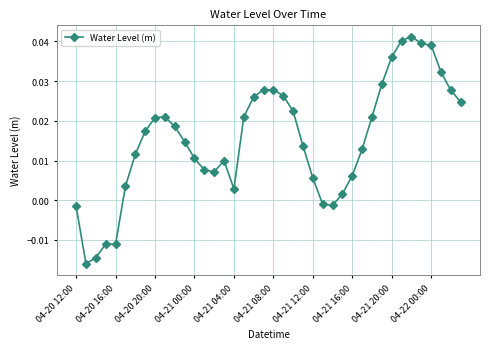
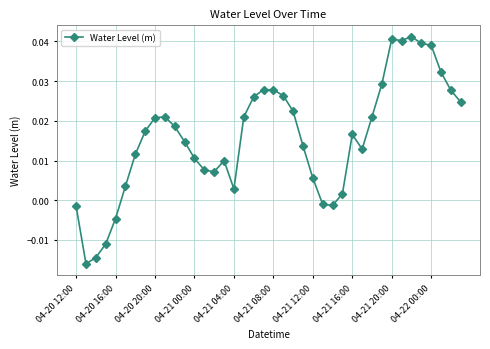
  {
    "04-20 12:00": -0.002,
-   "04-20 16:00": -0.011,
+   "04-20 16:00": -0.005,
    "04-20 20:00": 0.021,
    "04-21 00:00": 0.011,
    "04-21 04:00": 0.003,
    "04-21 08:00": 0.028,
    "04-21 12:00": 0.006,
-   "04-21 16:00": 0.006,
-   "04-21 20:00": 0.036,
+   "04-21 16:00": 0.017,
+   "04-21 20:00": 0.041,
    "04-22 00:00": 0.039
  }
